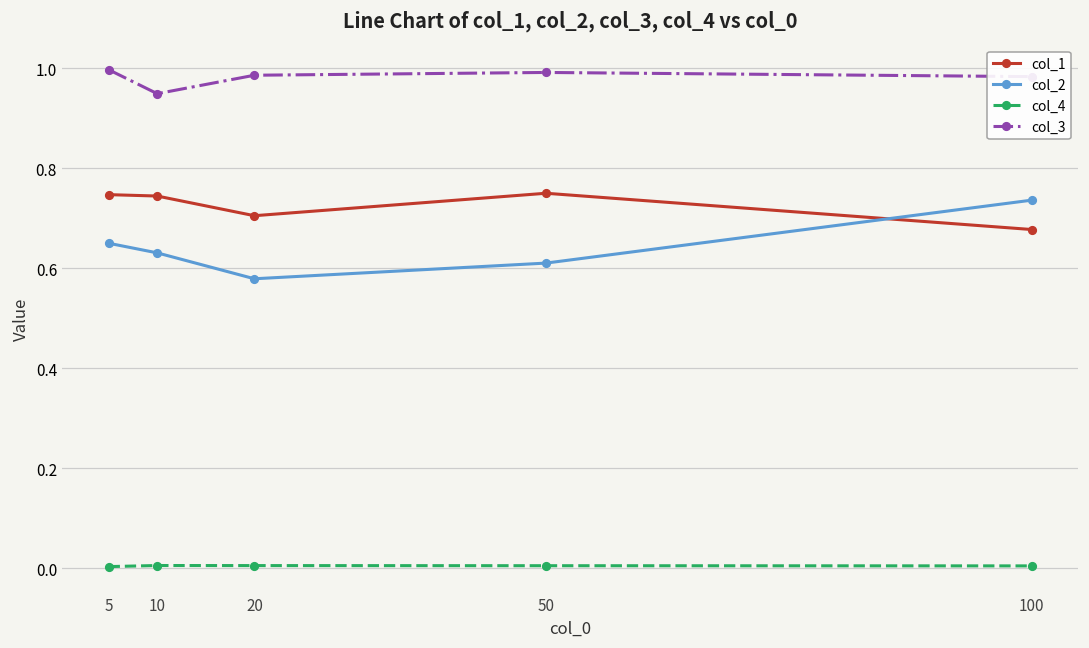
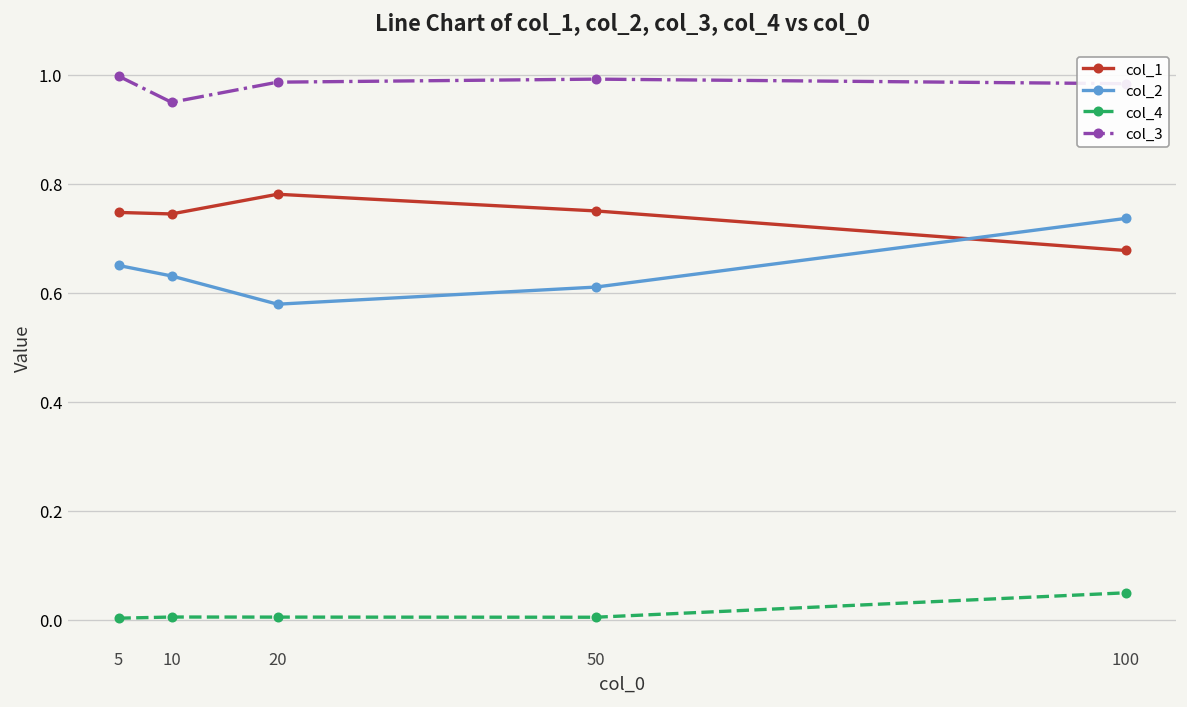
  {
    "col_1": {
      "5": 0.75,
      "10": 0.74,
-     "20": 0.71,
+     "20": 0.78,
      "50": 0.75,
      "100": 0.68
    },
    "col_2": {
      "5": 0.65,
      "10": 0.63,
      "20": 0.58,
      "50": 0.61,
      "100": 0.74
    },
    "col_4": {
      "5": 0.00,
      "10": 0.01,
      "20": 0.01,
      "50": 0.00,
-     "100": 0.00
+     "100": 0.05
    },
    "col_3": {
      "5": 1.00,
      "10": 0.95,
      "20": 0.99,
      "50": 0.99
    }
  }
